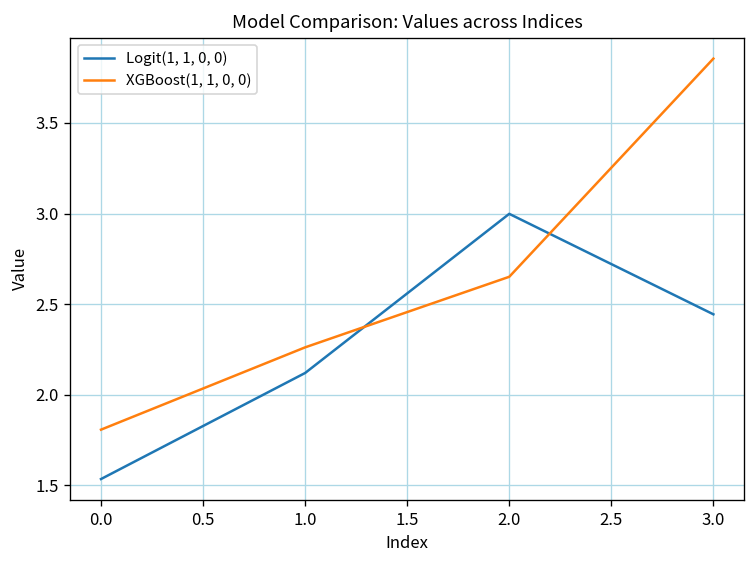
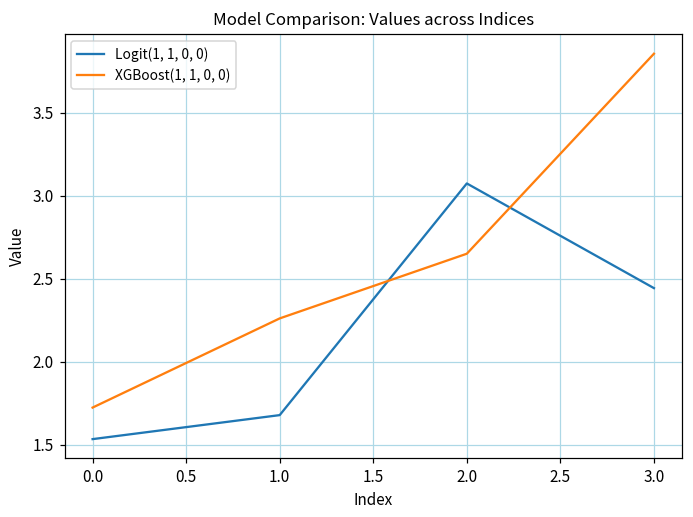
  {
    "Logit(1, 1, 0, 0)": {
      "0.0": 1.53,
-     "1.0": 2.12,
-     "2.0": 3.00,
+     "1.0": 1.68,
+     "2.0": 3.07,
      "3.0": 2.44
    },
    "XGBoost(1, 1, 0, 0)": {
-     "0.0": 1.81,
+     "0.0": 1.72,
      "1.0": 2.26,
      "2.0": 2.65,
      "3.0": 3.85
    }
  }
